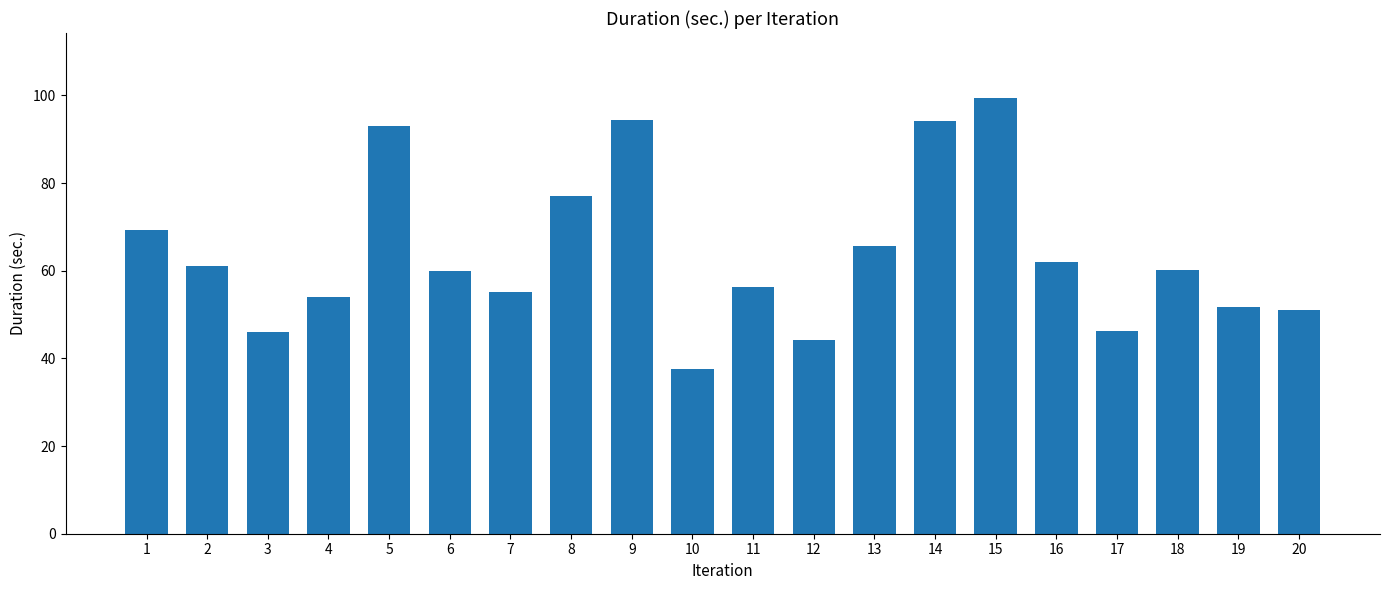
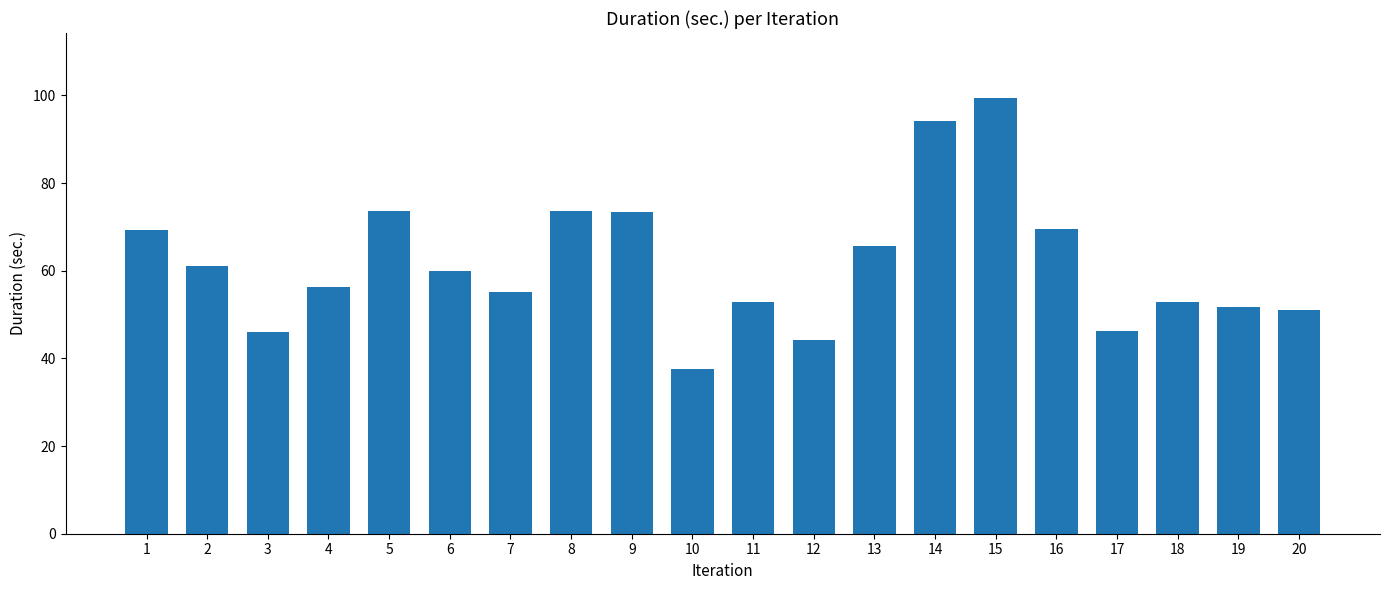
  {
    "1": 69,
    "2": 61,
    "3": 46,
-   "4": 54,
-   "5": 93,
+   "4": 56,
+   "5": 74,
    "6": 60,
    "7": 55,
-   "8": 77,
-   "9": 94,
+   "8": 74,
+   "9": 73,
    "10": 38,
-   "11": 56,
+   "11": 53,
    "12": 44,
    "13": 66,
    "14": 94,
    "15": 99,
-   "16": 62,
+   "16": 70,
    "17": 46,
-   "18": 60,
+   "18": 53,
    "19": 52,
    "20": 51
  }
